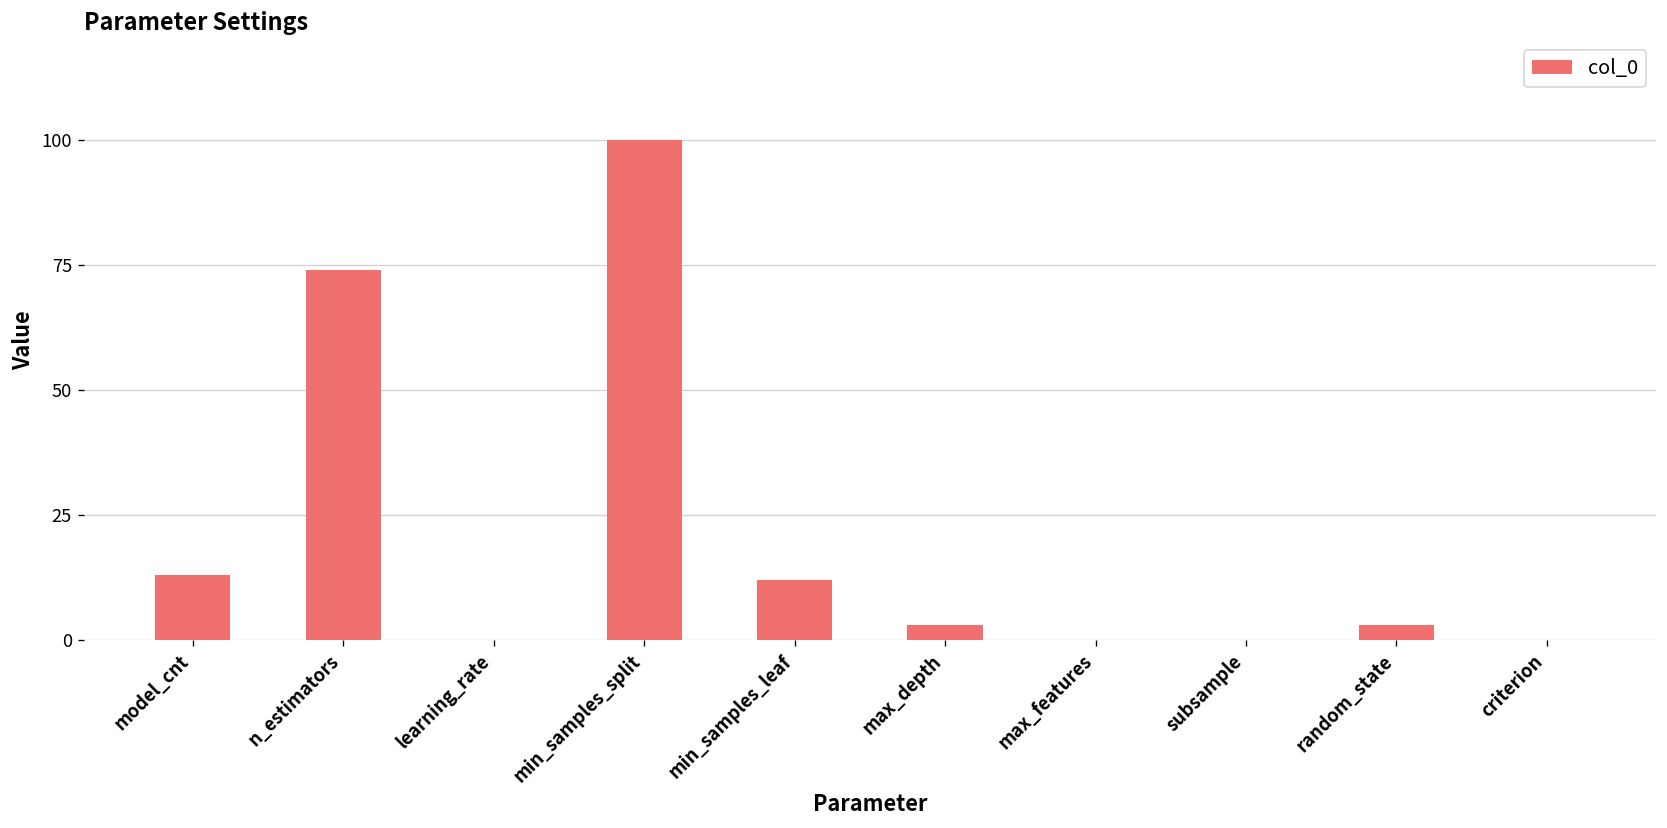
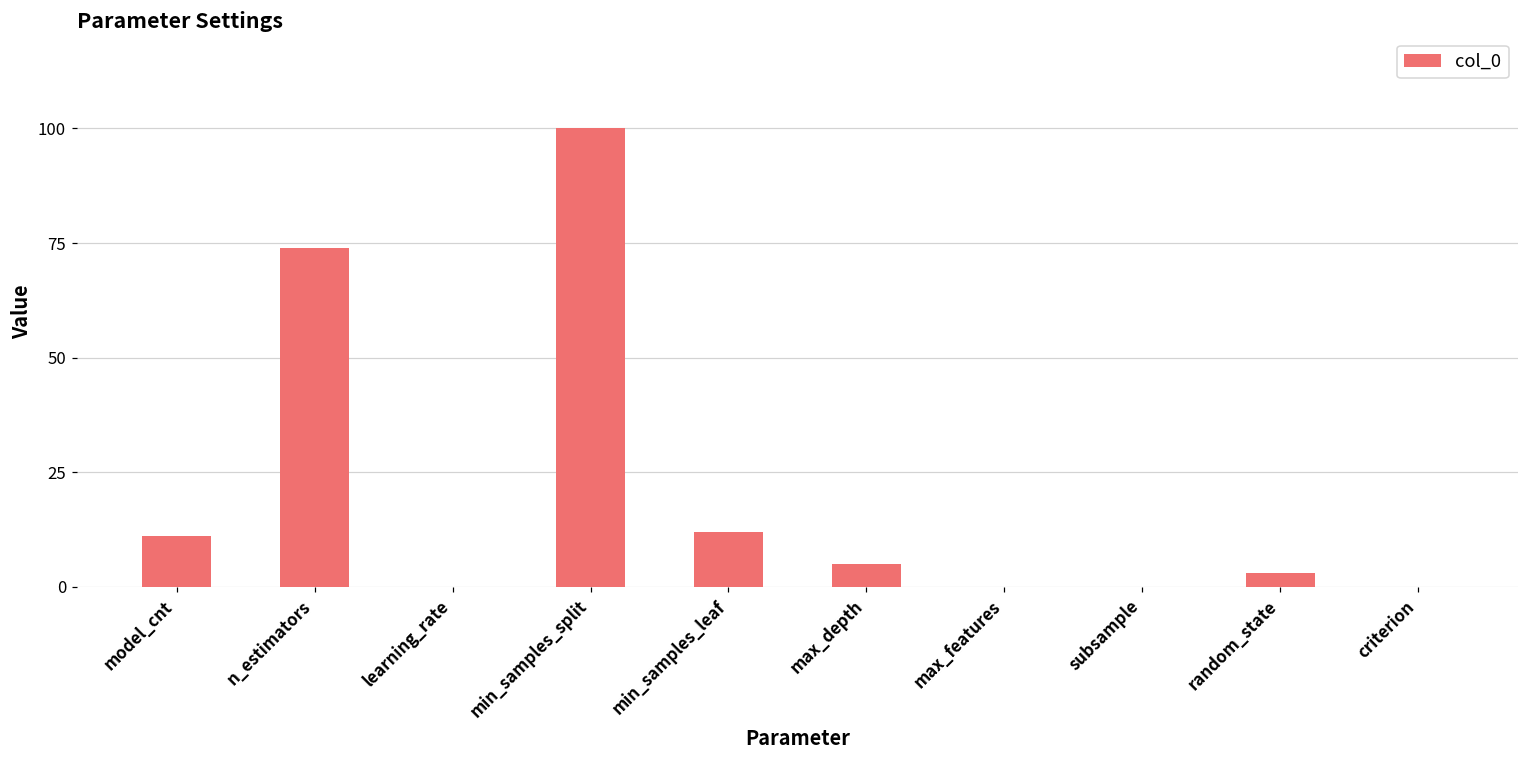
  {
-   "model_cnt": 13,
+   "model_cnt": 11,
    "n_estimators": 74,
    "learning_rate": 0,
    "min_samples_split": 100,
    "min_samples_leaf": 12,
-   "max_depth": 3,
+   "max_depth": 5,
    "max_features": 0,
    "subsample": 0,
    "random_state": 3,
    "criterion": 0
  }
